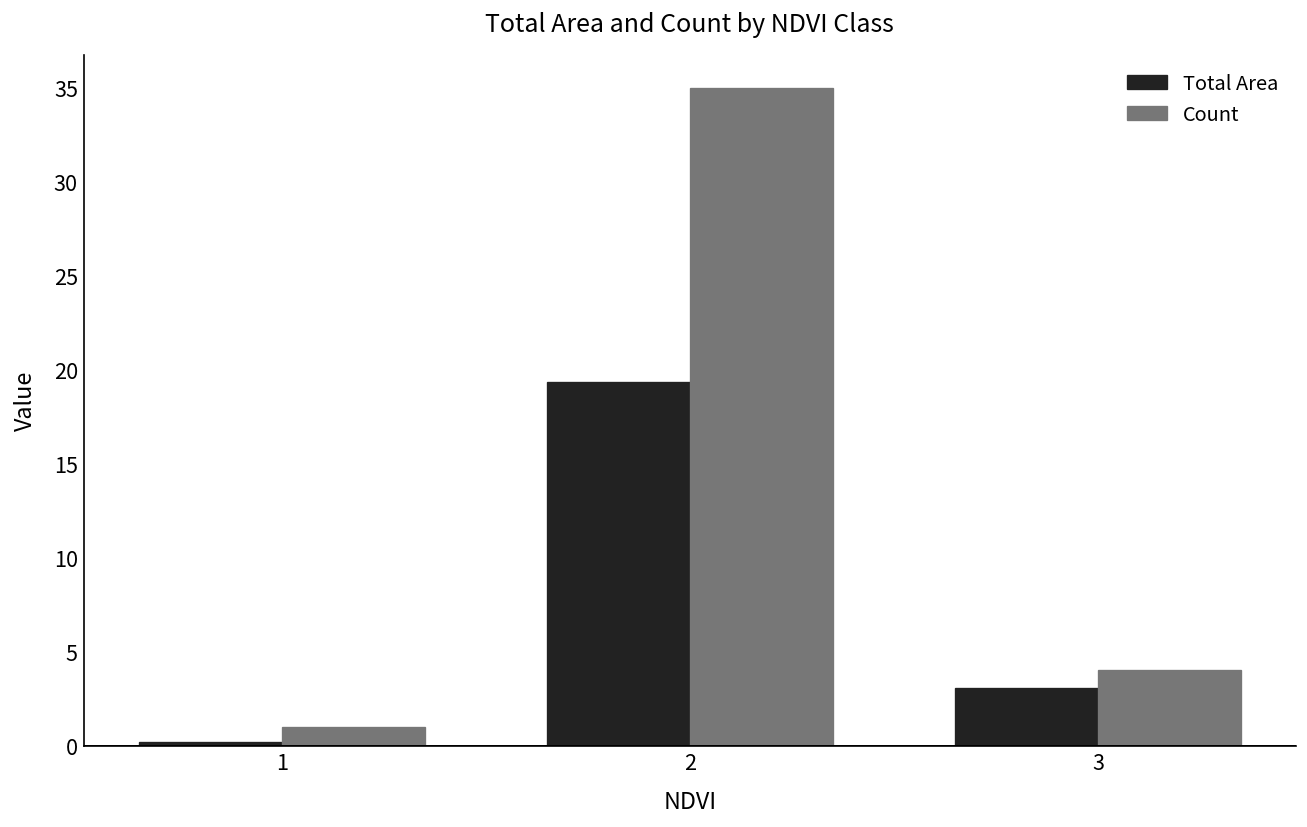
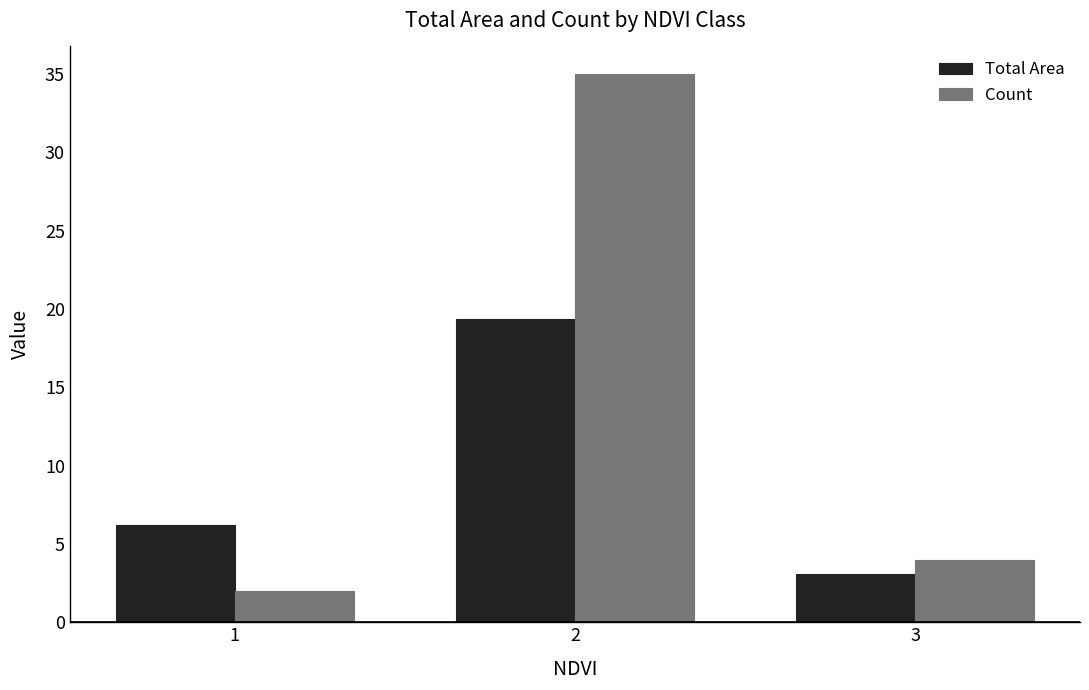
  {
    "Total Area": {
-     "1": 0.2,
+     "1": 6.2,
      "2": 19.3,
      "3": 3.1
    },
    "Count": {
-     "1": 1,
+     "1": 2,
      "2": 35,
      "3": 4
    }
  }
